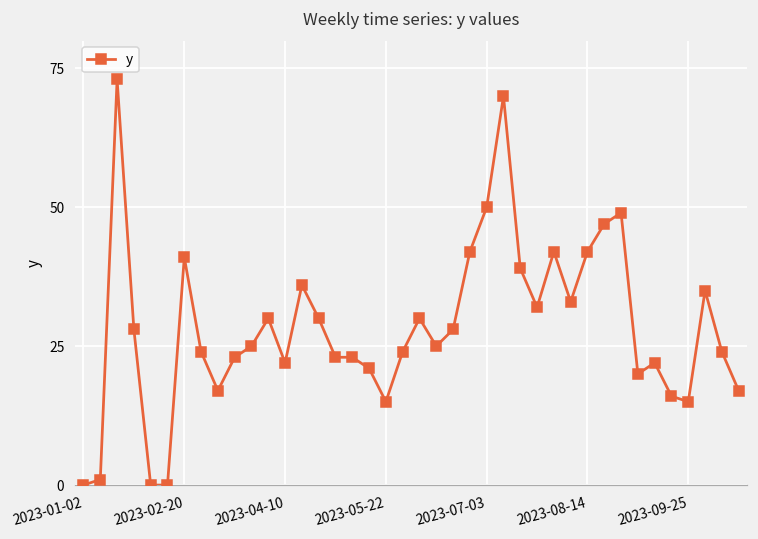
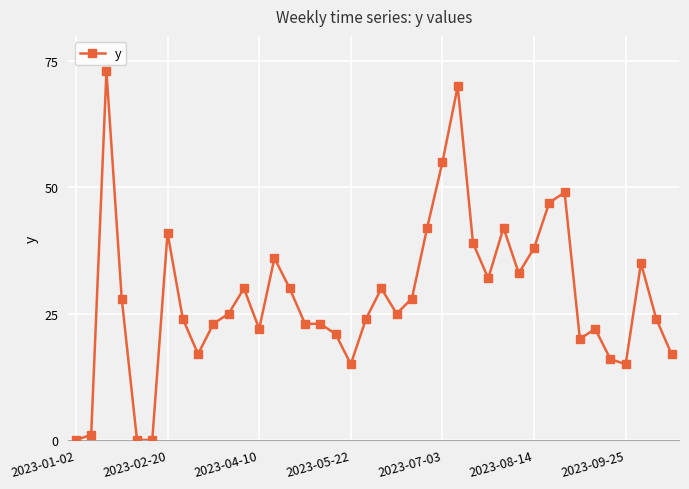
  {
    "2023-01-02": 0,
    "2023-02-20": 41,
    "2023-04-10": 22,
    "2023-05-22": 15,
-   "2023-07-03": 50,
-   "2023-08-14": 42,
+   "2023-07-03": 55,
+   "2023-08-14": 38,
    "2023-09-25": 15
  }
